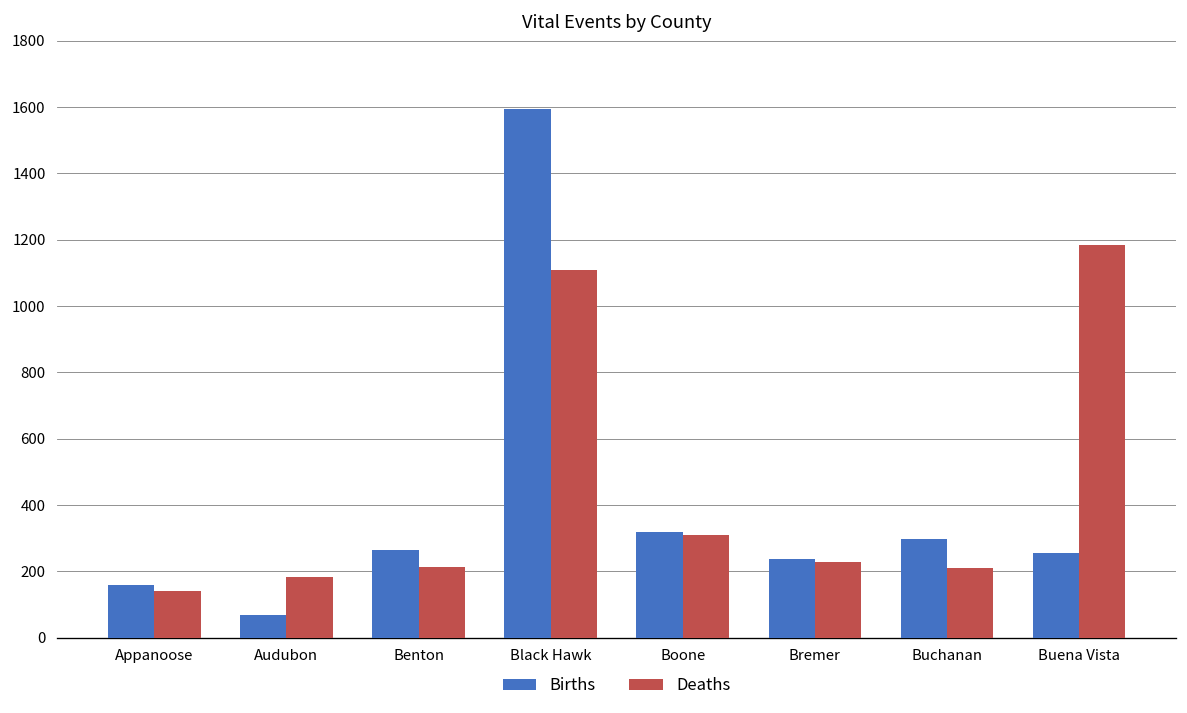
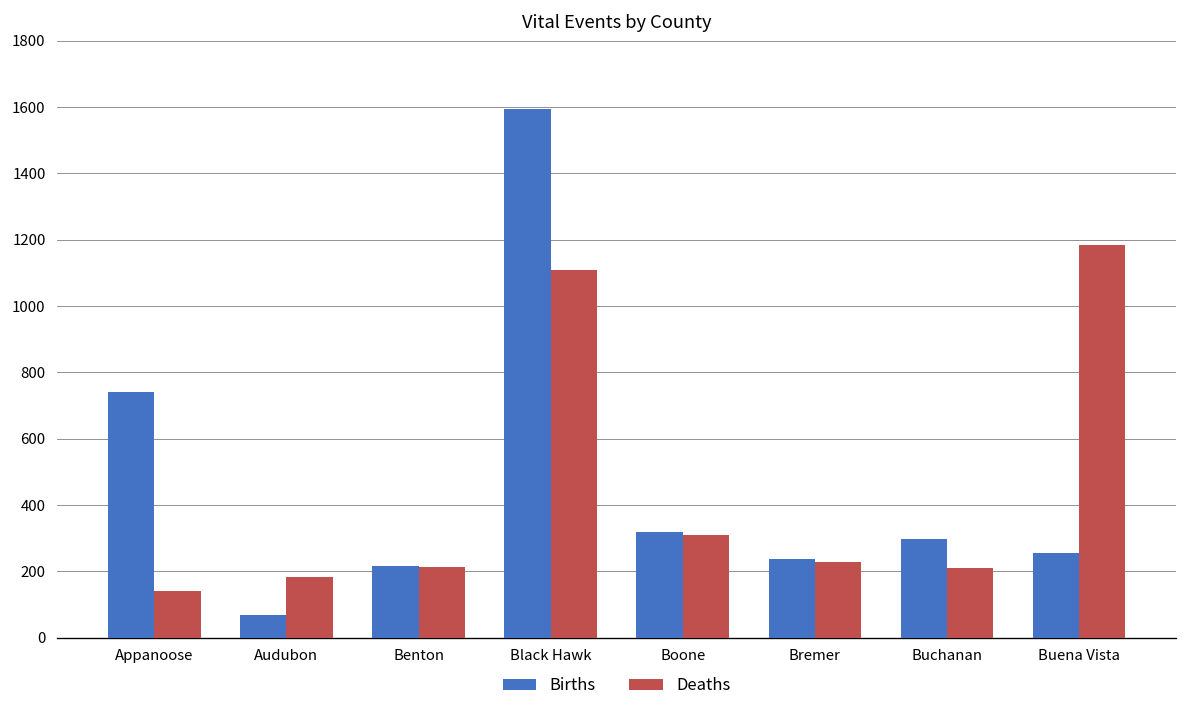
  {
    "Births": {
-     "Appanoose": 160,
+     "Appanoose": 740,
      "Audubon": 70,
-     "Benton": 270,
+     "Benton": 220,
      "Black Hawk": 1590,
      "Boone": 320,
      "Bremer": 240,
      "Buchanan": 300,
      "Buena Vista": 250
    },
    "Deaths": {
      "Appanoose": 140,
      "Audubon": 180,
      "Benton": 210,
      "Black Hawk": 1110,
      "Boone": 310,
      "Bremer": 230,
      "Buchanan": 210,
      "Buena Vista": 1180
    }
  }
